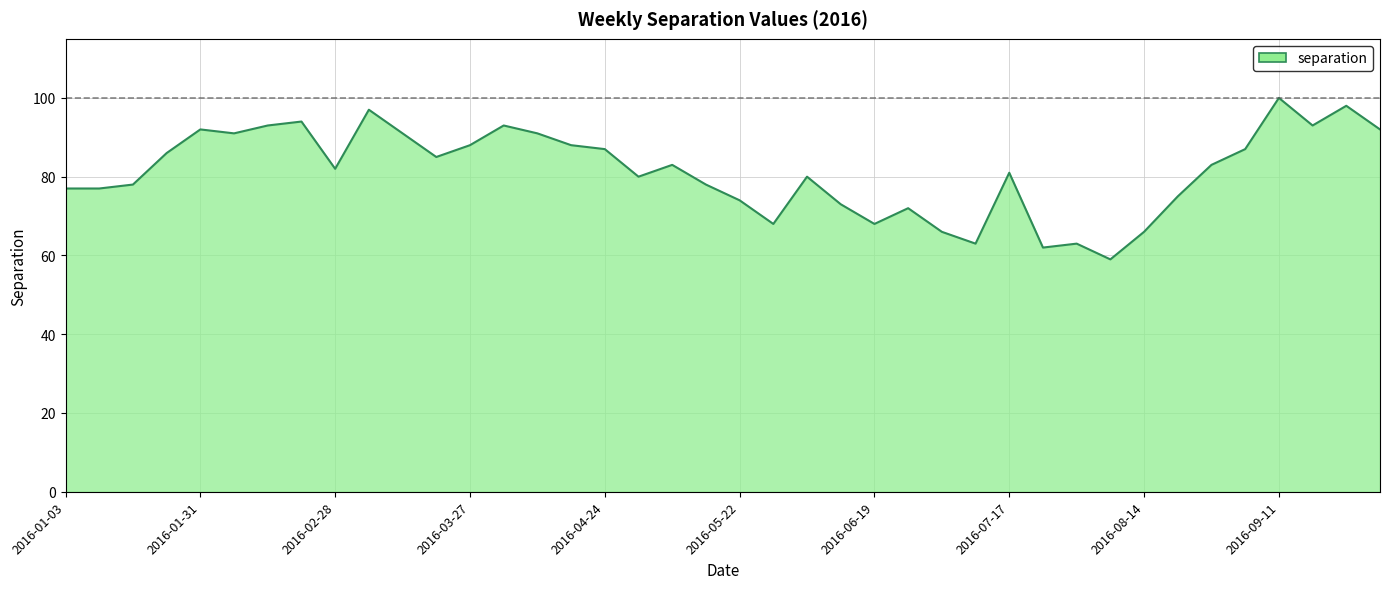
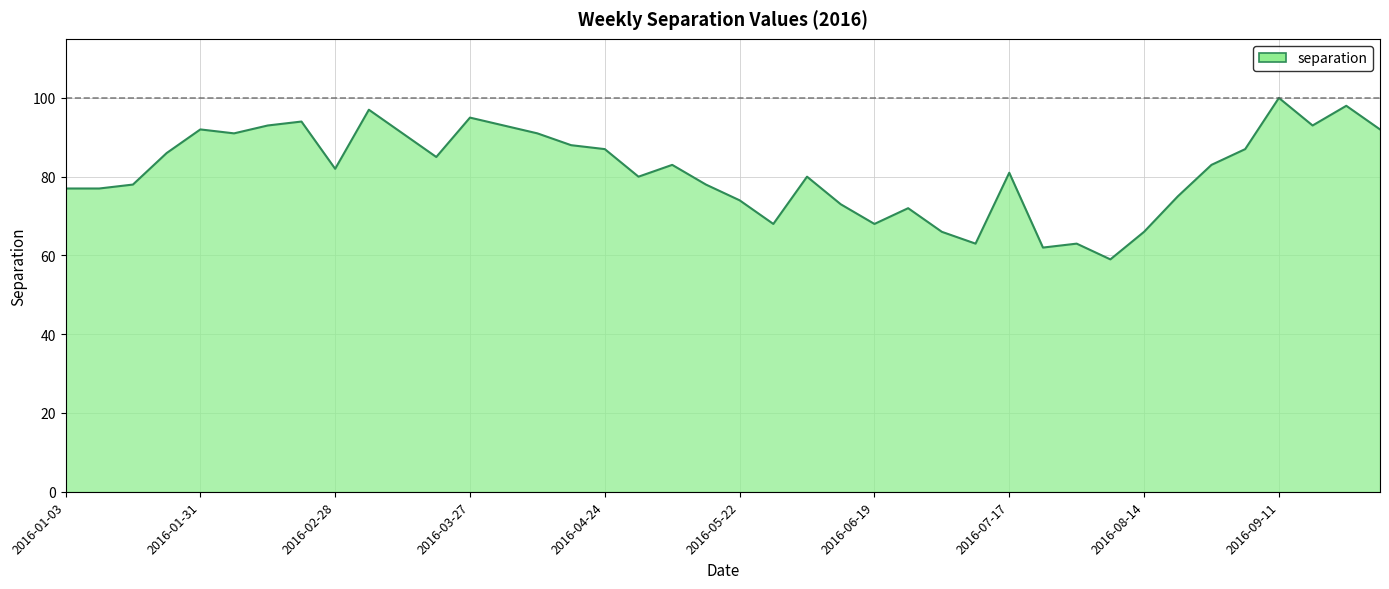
  {
    "2016-01-03": 77,
    "2016-01-31": 92,
    "2016-02-28": 82,
-   "2016-03-27": 88,
+   "2016-03-27": 95,
    "2016-04-24": 87,
    "2016-05-22": 74,
    "2016-06-19": 68,
    "2016-07-17": 81,
    "2016-08-14": 66,
    "2016-09-11": 100
  }
